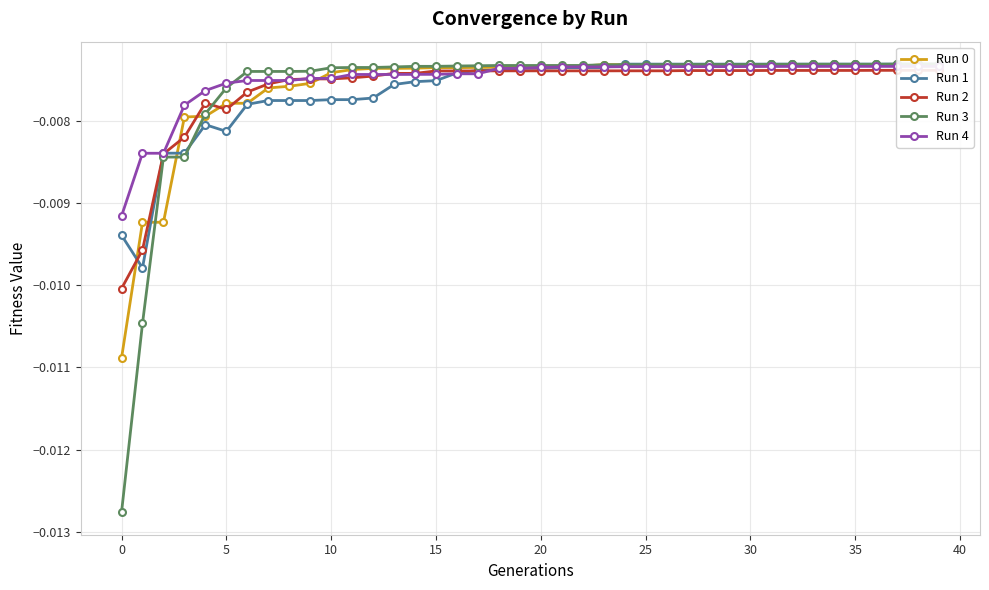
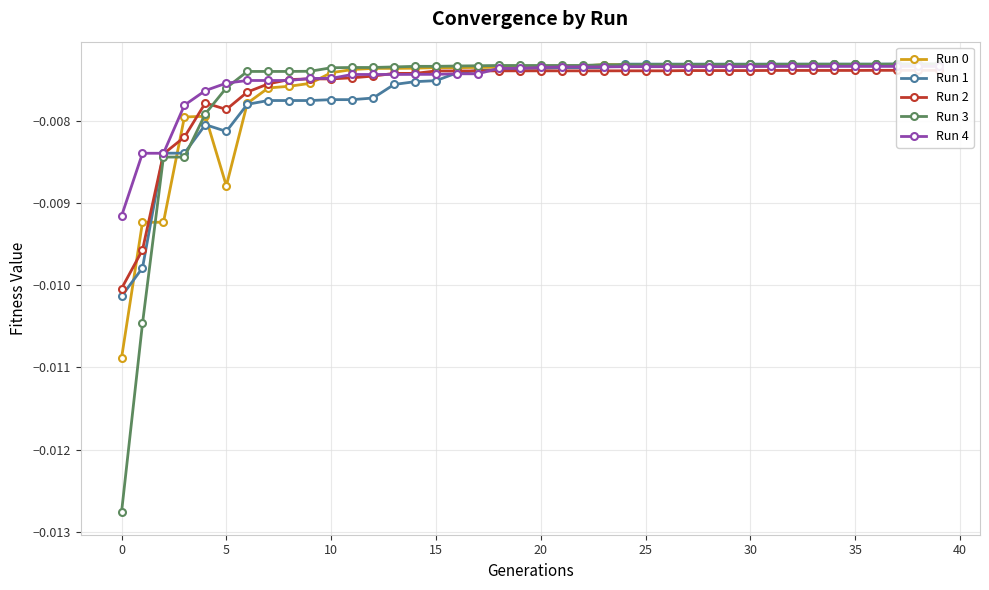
  {
    "Run 0": {
      "0": -0.0109,
-     "5": -0.0078,
+     "5": -0.0088,
      "10": -0.0074
    },
    "Run 1": {
-     "0": -0.0094,
+     "0": -0.0101,
      "5": -0.0081,
      "10": -0.0077,
      "15": -0.0075
    },
    "Run 2": {
      "0": -0.0100,
      "5": -0.0079,
      "15": -0.0074,
      "25": -0.0074,
      "30": -0.0074,
      "35": -0.0074
    },
    "Run 3": {
      "0": -0.0128,
      "5": -0.0076,
      "10": -0.0074
    },
    "Run 4": {
      "0": -0.0092,
      "5": -0.0075,
      "15": -0.0074
    }
  }
